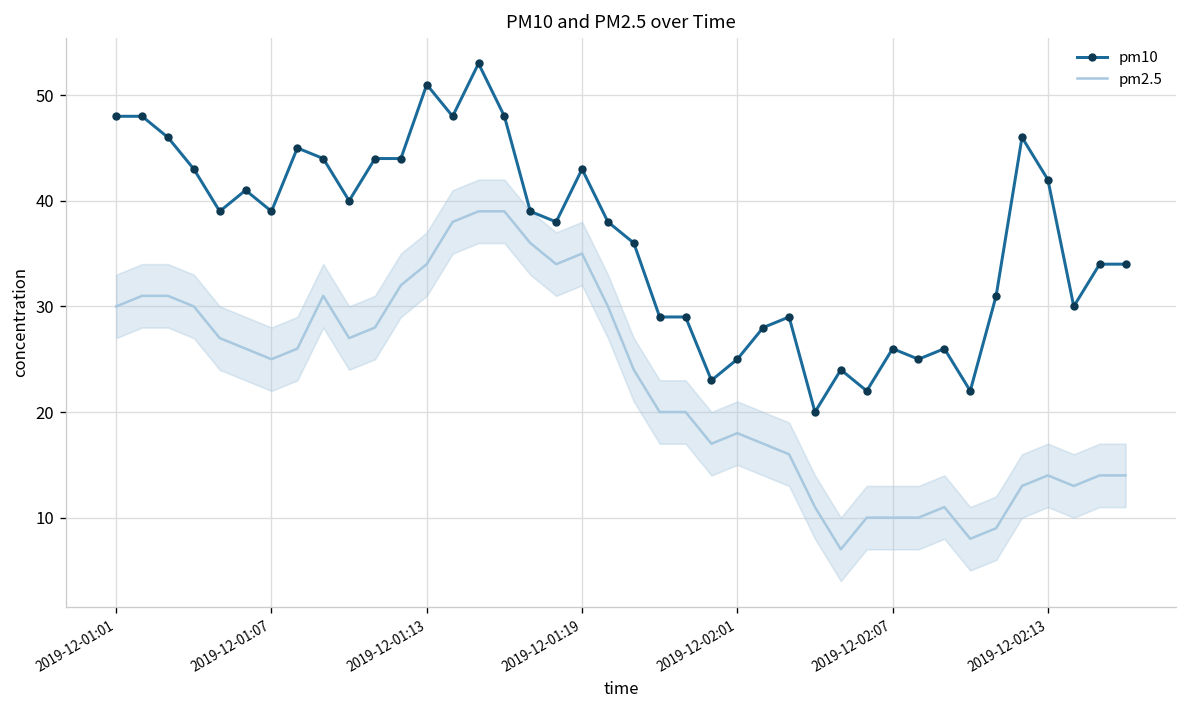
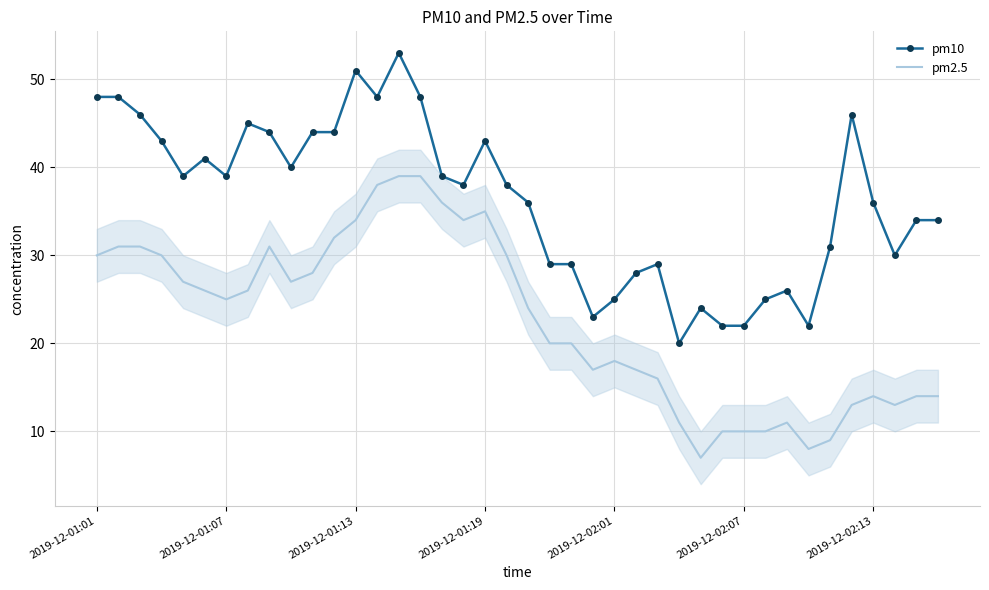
  {
    "pm10": {
      "2019-12-01:01": 48,
      "2019-12-01:07": 39,
      "2019-12-01:13": 51,
      "2019-12-01:19": 43,
      "2019-12-02:01": 25,
-     "2019-12-02:07": 26,
-     "2019-12-02:13": 42
+     "2019-12-02:07": 22,
+     "2019-12-02:13": 36
    }
  }
